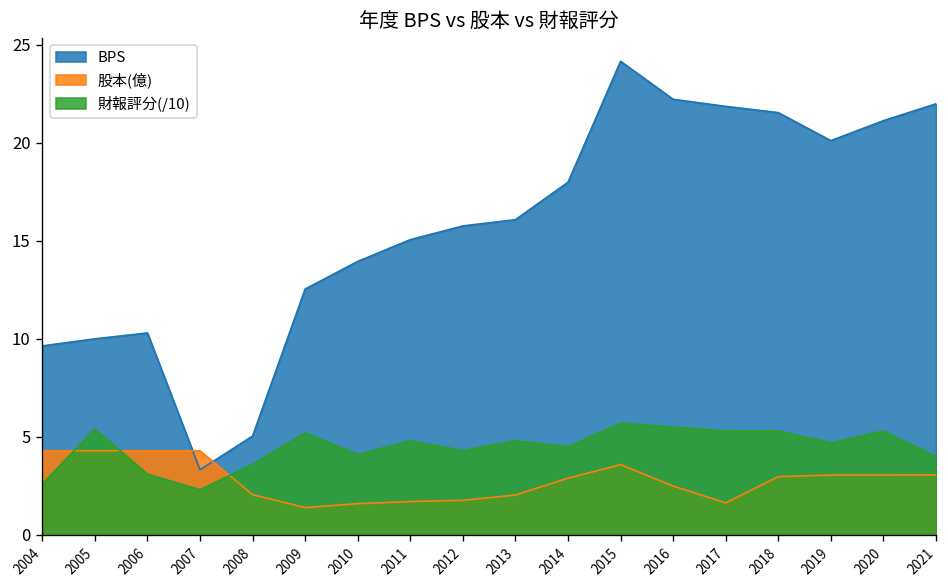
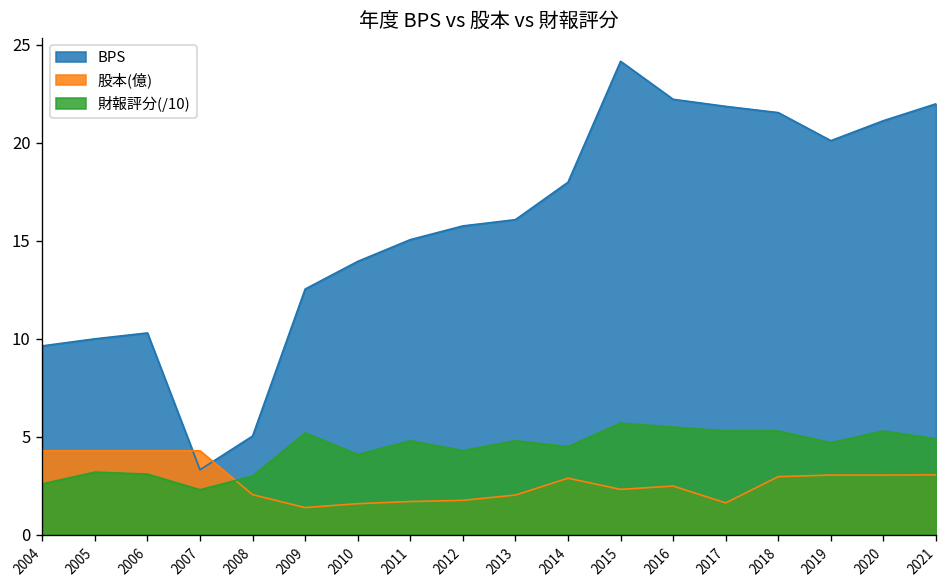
  {
    "BPS": {
      "2004": 9.6,
      "2005": 10.0,
      "2006": 10.3,
      "2007": 3.3,
      "2008": 5.0,
      "2009": 12.5,
      "2010": 14.0,
      "2011": 15.1,
      "2012": 15.8,
      "2013": 16.1,
      "2014": 18.0,
      "2015": 24.2,
      "2016": 22.2,
      "2017": 21.9,
      "2018": 21.5,
      "2019": 20.1,
      "2020": 21.1,
      "2021": 22.0
    },
    "股本(億)": {
      "2004": 4.3,
      "2005": 4.3,
      "2006": 4.3,
      "2007": 4.3,
      "2008": 2.1,
      "2009": 1.4,
      "2010": 1.6,
      "2011": 1.7,
      "2012": 1.8,
      "2013": 2.0,
      "2014": 2.9,
-     "2015": 3.6,
+     "2015": 2.3,
      "2016": 2.5,
      "2017": 1.6,
      "2018": 3.0,
      "2019": 3.1,
      "2020": 3.1,
      "2021": 3.1
    },
    "財報評分(/10)": {
      "2004": 2.6,
-     "2005": 5.4,
+     "2005": 3.2,
      "2006": 3.1,
      "2007": 2.3,
-     "2008": 3.6,
+     "2008": 3.0,
      "2009": 5.2,
      "2010": 4.1,
      "2011": 4.8,
      "2012": 4.3,
      "2013": 4.8,
      "2014": 4.5,
      "2015": 5.7,
      "2016": 5.5,
      "2017": 5.3,
      "2018": 5.3,
      "2019": 4.7,
      "2020": 5.3,
-     "2021": 4.0
+     "2021": 4.9
    }
  }
